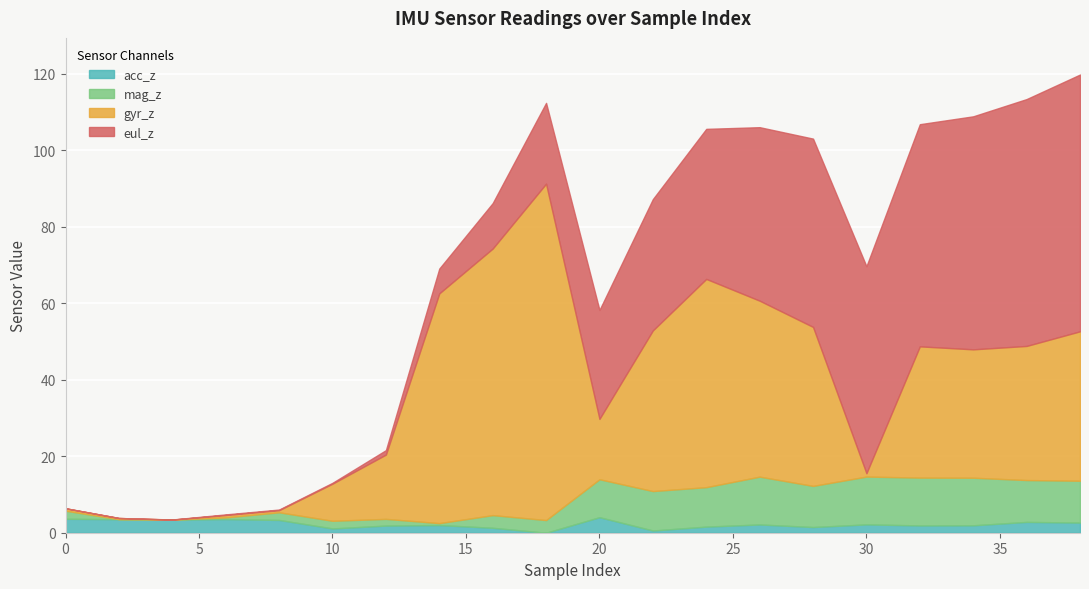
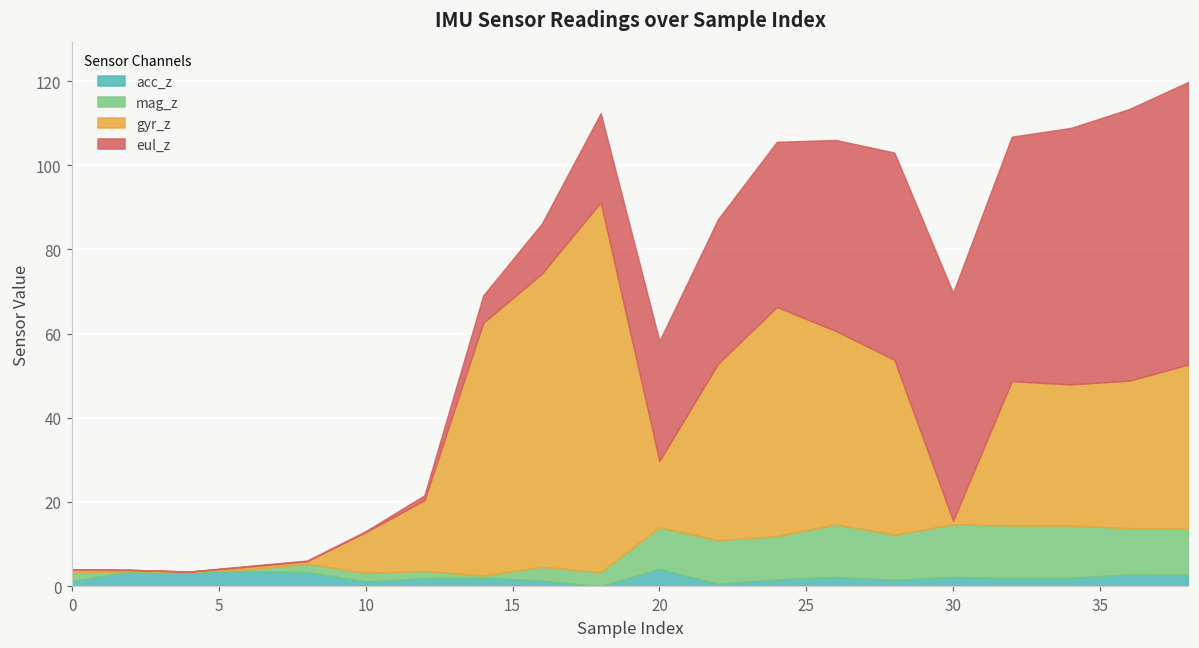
  {
    "acc_z": {
-     "0": 4,
+     "0": 1,
      "10": 1,
      "20": 4,
      "30": 2
    },
    "mag_z": {
      "10": 2,
      "20": 10,
      "30": 13
    },
    "gyr_z": {
      "20": 16,
      "30": 1
    },
    "eul_z": {
      "20": 28,
      "30": 54
    }
  }
